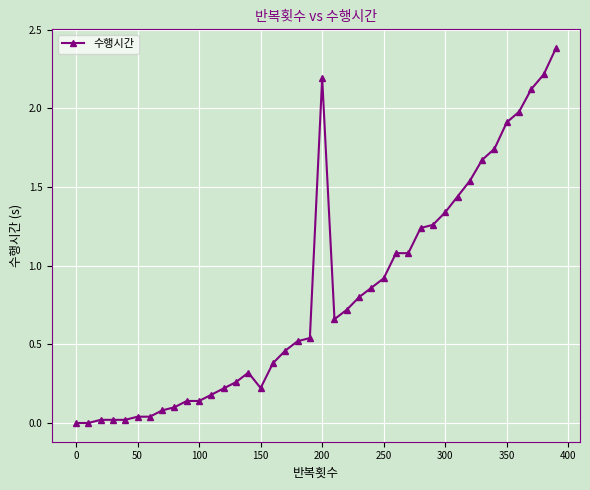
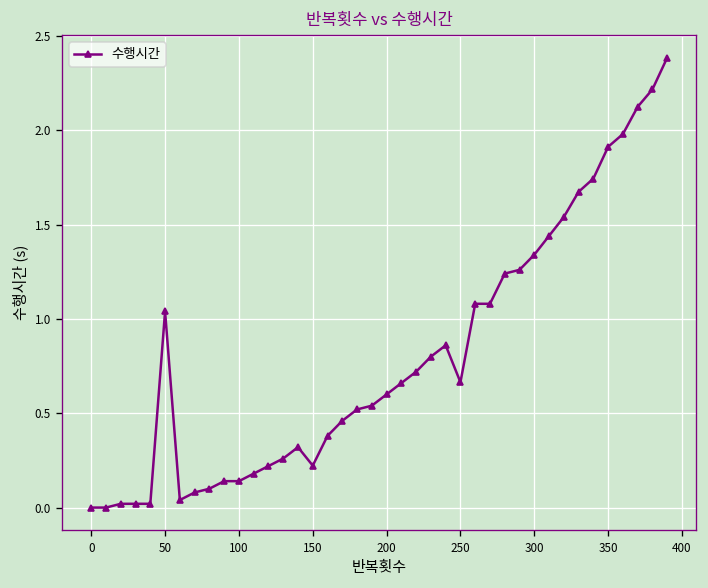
  {
    "0": 0.00,
-   "50": 0.04,
+   "50": 1.04,
    "100": 0.14,
    "150": 0.22,
-   "200": 2.19,
-   "250": 0.92,
+   "200": 0.60,
+   "250": 0.66,
    "300": 1.34,
    "350": 1.91
  }
